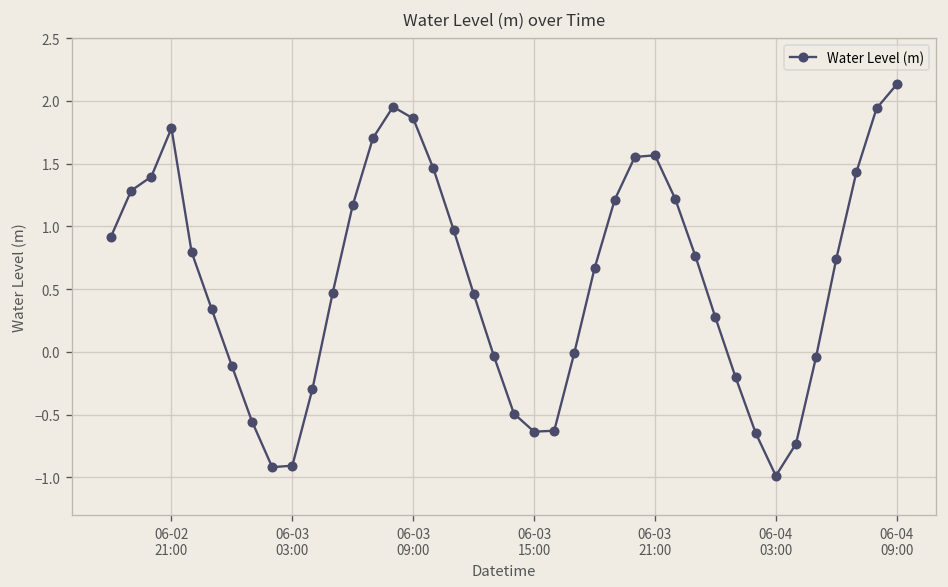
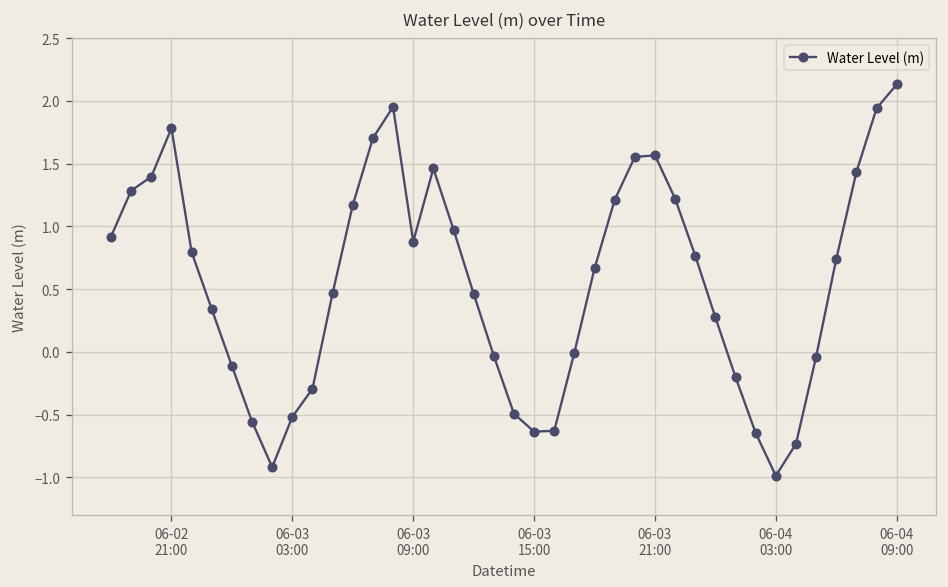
  {
    "06-02 21:00": 1.78,
-   "06-03 03:00": -0.91,
-   "06-03 09:00": 1.86,
+   "06-03 03:00": -0.52,
+   "06-03 09:00": 0.88,
    "06-03 15:00": -0.63,
    "06-03 21:00": 1.57,
    "06-04 03:00": -0.99,
    "06-04 09:00": 2.13
  }
